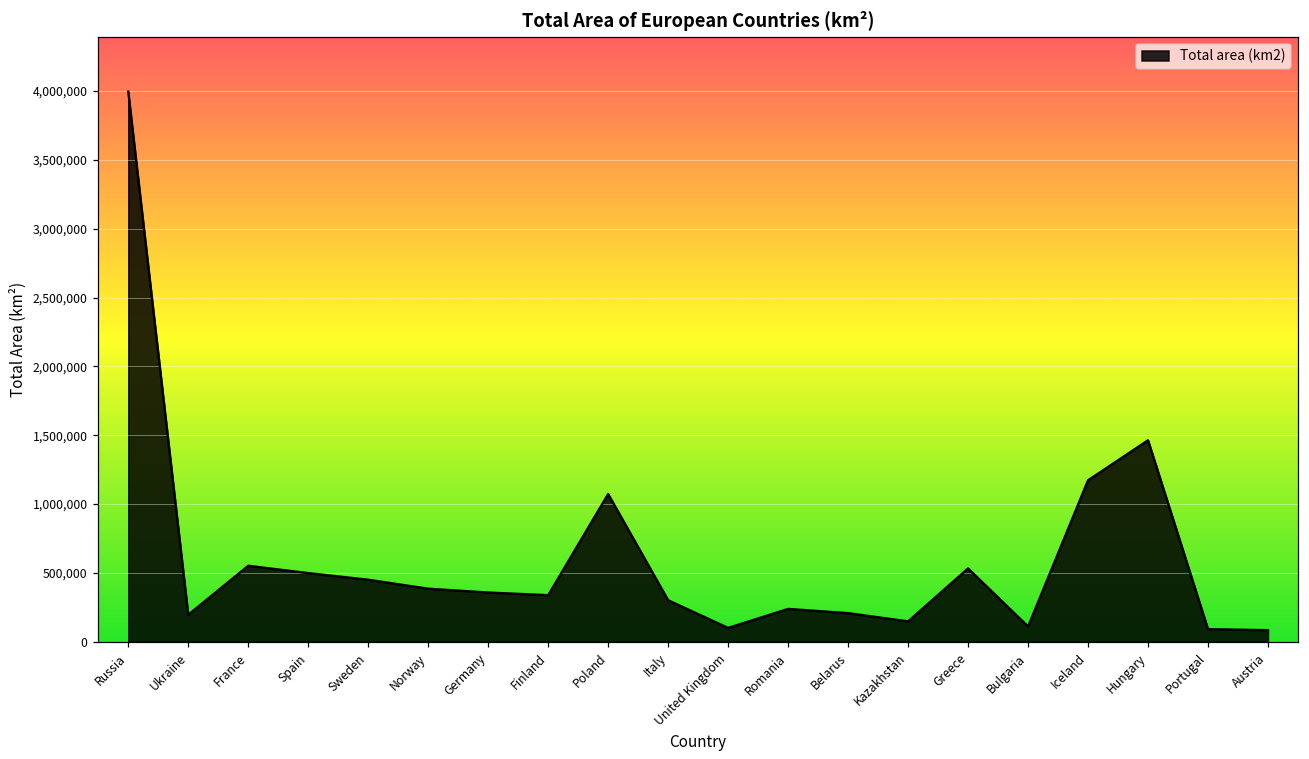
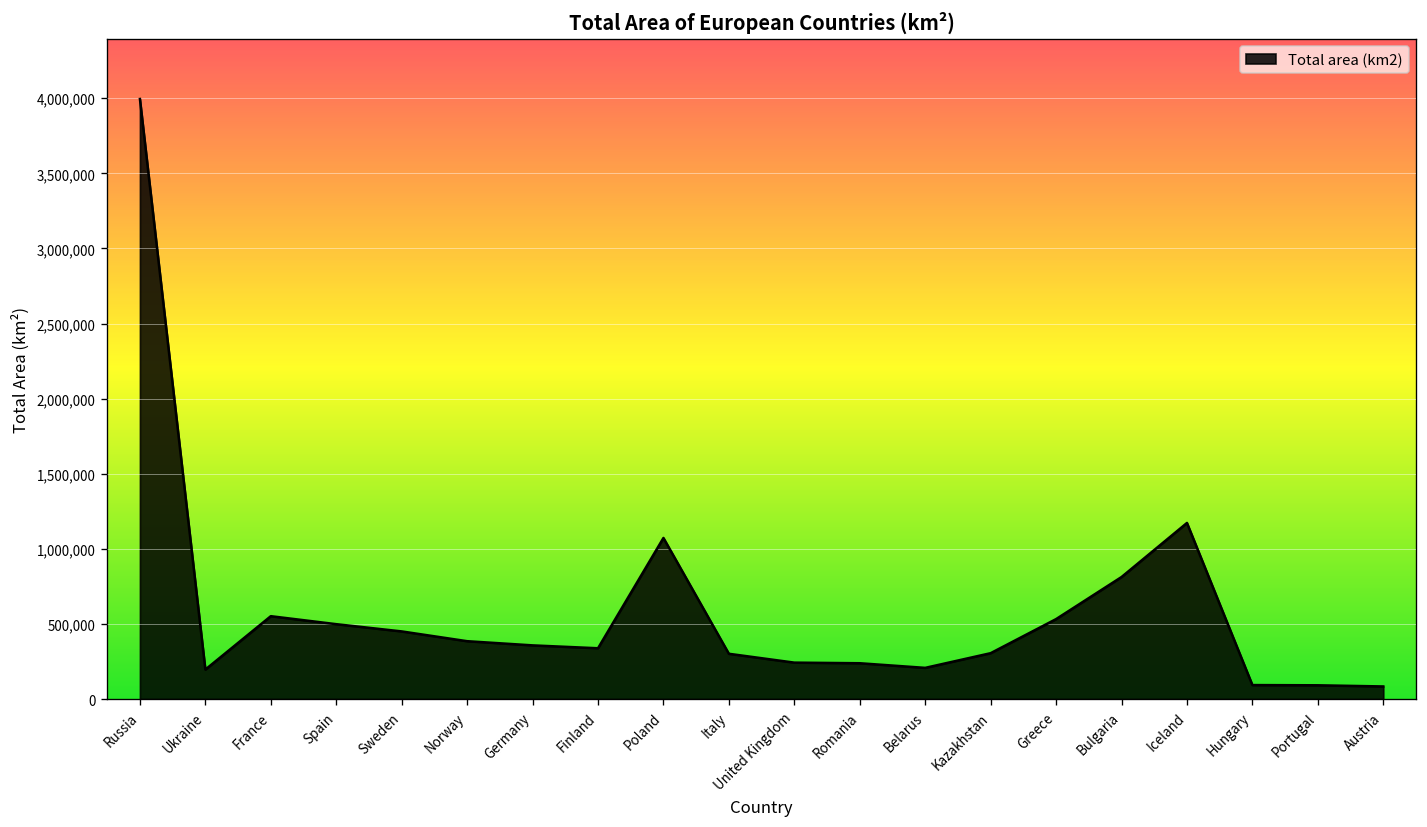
  {
    "Russia": "4,000,000",
    "Ukraine": "200,000",
    "France": "550,000",
    "Spain": "500,000",
    "Sweden": "450,000",
    "Norway": "390,000",
    "Germany": "360,000",
    "Finland": "340,000",
    "Poland": "1,070,000",
    "Italy": "300,000",
-   "United Kingdom": "100,000",
+   "United Kingdom": "240,000",
    "Romania": "240,000",
    "Belarus": "210,000",
-   "Kazakhstan": "150,000",
+   "Kazakhstan": "310,000",
    "Greece": "530,000",
-   "Bulgaria": "110,000",
+   "Bulgaria": "810,000",
    "Iceland": "1,170,000",
-   "Hungary": "1,460,000",
+   "Hungary": "90,000",
    "Portugal": "90,000",
    "Austria": "80,000"
  }
